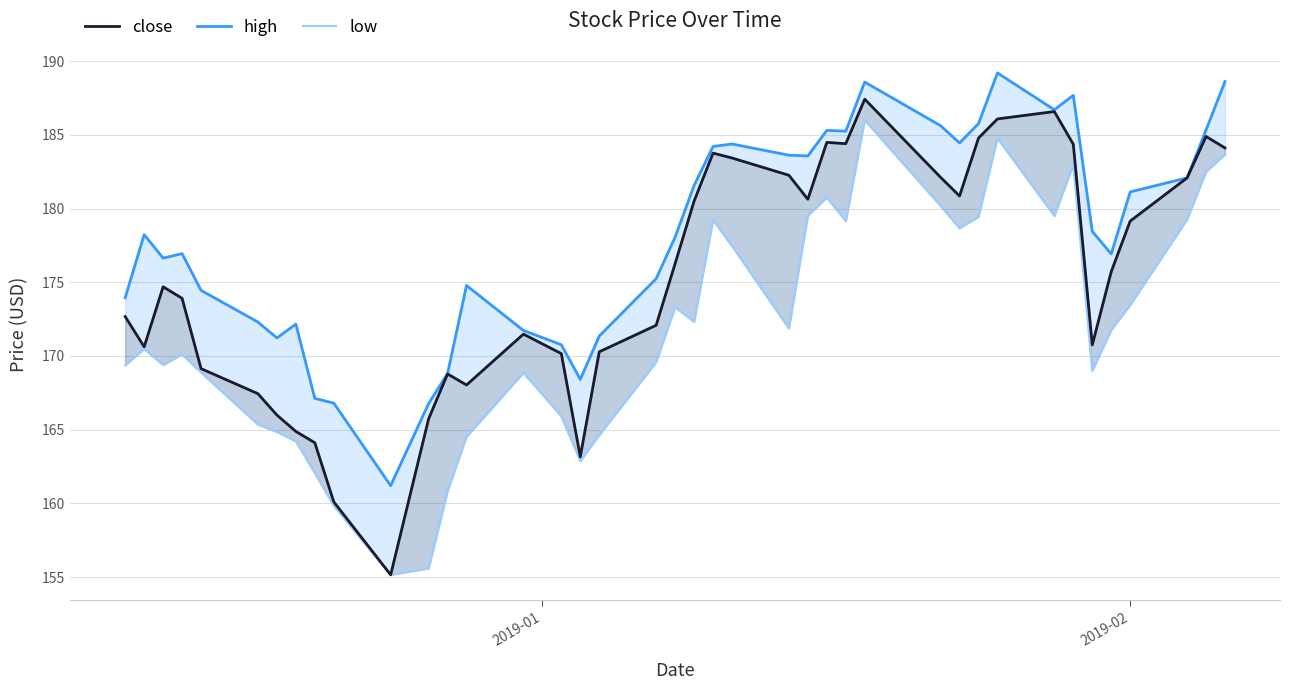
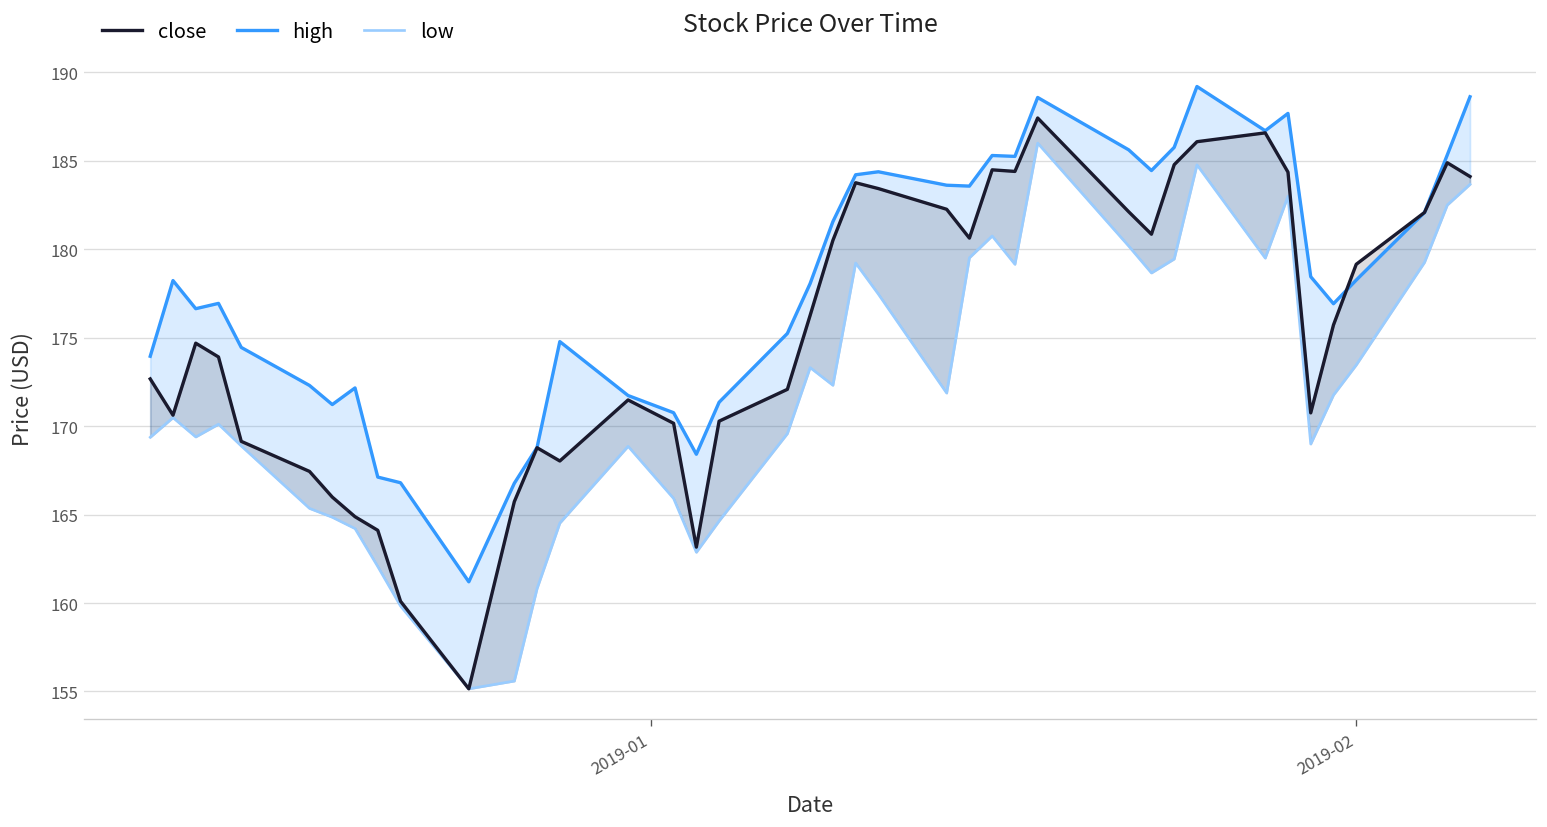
  {
    "close": {
      "2019-02": 179.2
    },
    "high": {
-     "2019-02": 181.1
+     "2019-02": 178.3
    },
    "low": {
      "2019-02": 173.5
    }
  }
